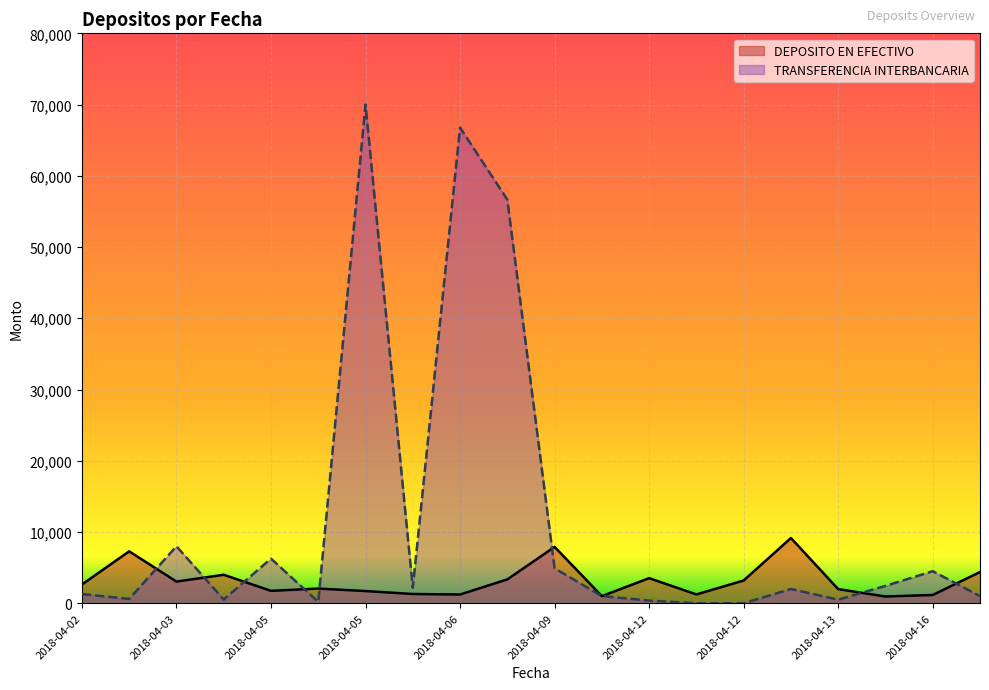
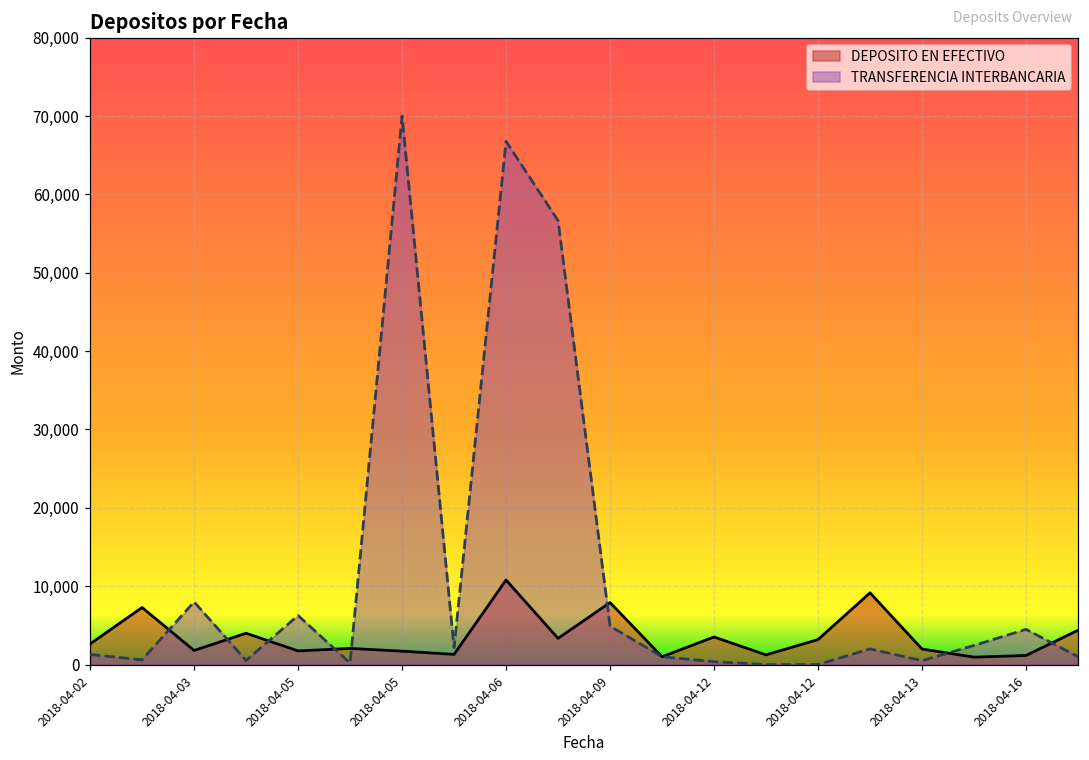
  {
    "DEPOSITO EN EFECTIVO": {
-     "2018-04-03": "3,000",
-     "2018-04-06": "1,000",
+     "2018-04-03": "2,000",
+     "2018-04-06": "11,000",
      "2018-04-16": "1,000"
    },
    "TRANSFERENCIA INTERBANCARIA": {
      "2018-04-03": "8,000",
      "2018-04-06": "67,000",
      "2018-04-16": "5,000"
    }
  }
